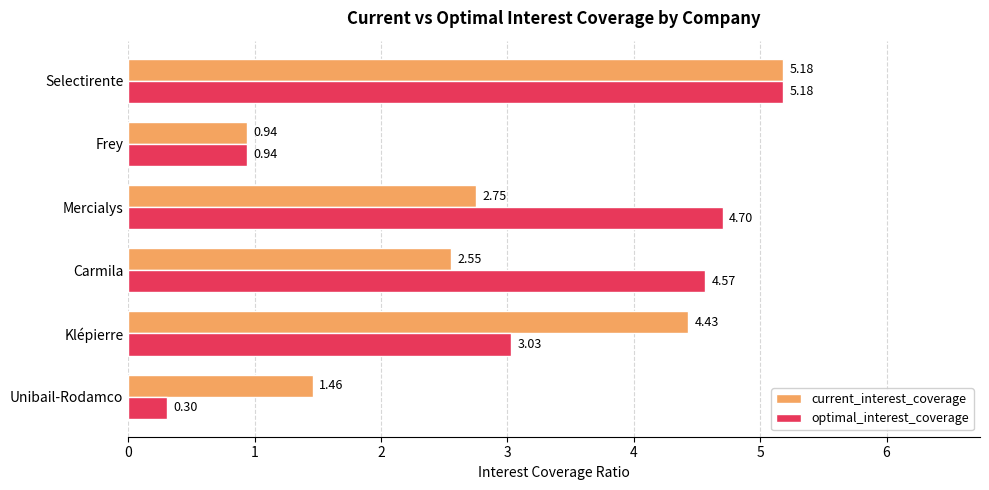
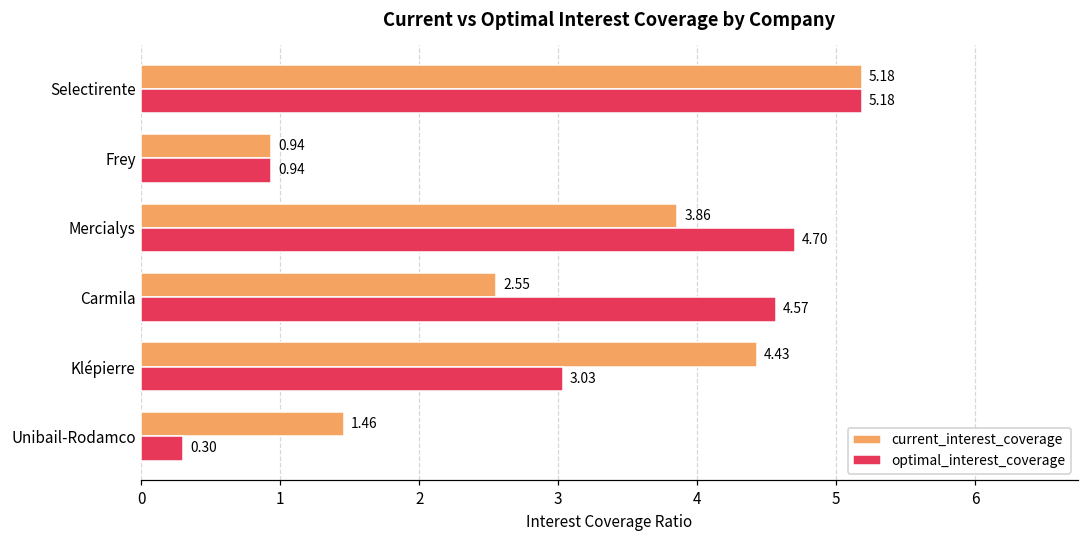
  {
    "current_interest_coverage": {
      "Selectirente": 5.18,
      "Frey": 0.94,
-     "Mercialys": 2.75,
+     "Mercialys": 3.86,
      "Carmila": 2.55,
      "Klépierre": 4.43,
      "Unibail-Rodamco": 1.46
    },
    "optimal_interest_coverage": {
      "Selectirente": 5.18,
      "Frey": 0.94,
      "Mercialys": 4.70,
      "Carmila": 4.57,
      "Klépierre": 3.03,
      "Unibail-Rodamco": 0.30
    }
  }
